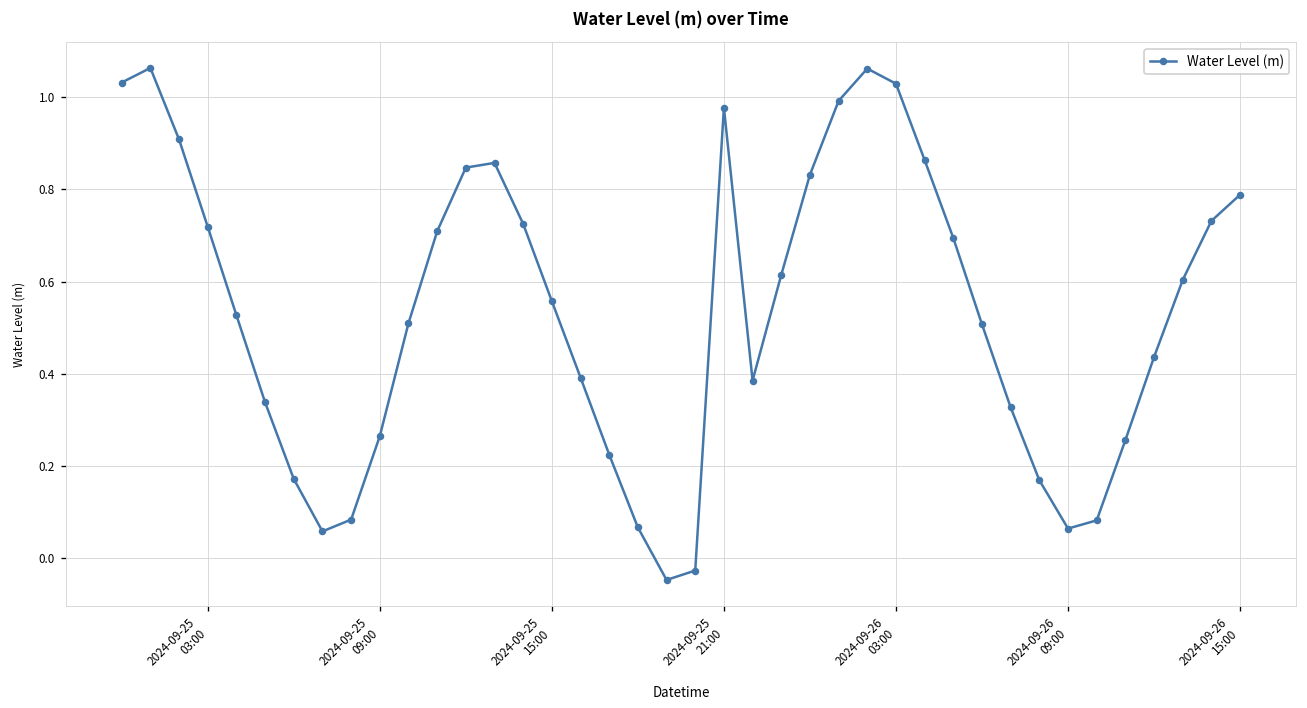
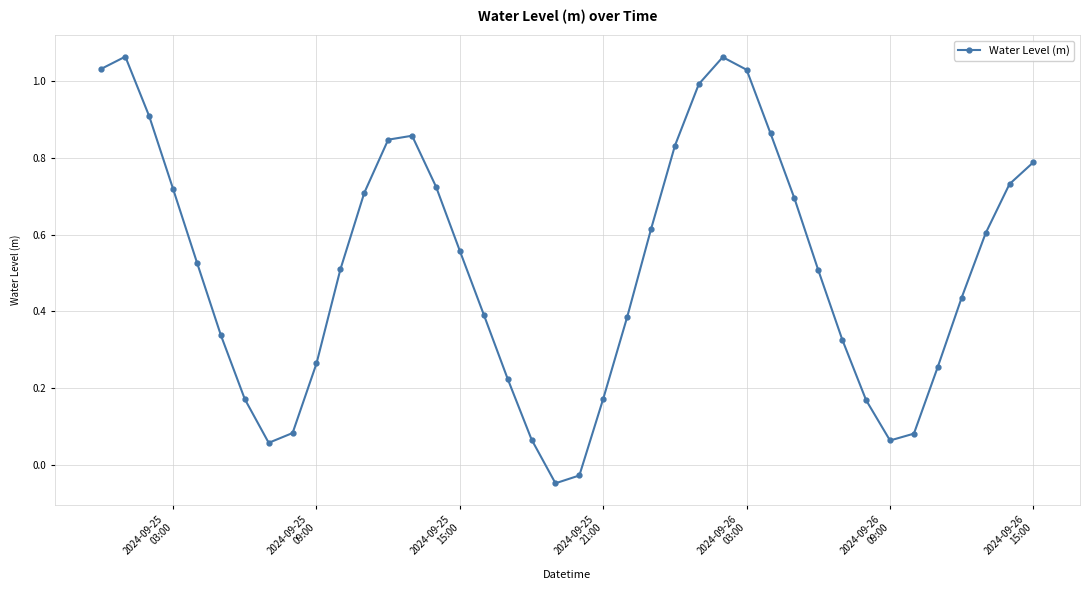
  {
    "2024-09-25 03:00": 0.72,
    "2024-09-25 09:00": 0.26,
    "2024-09-25 15:00": 0.56,
-   "2024-09-25 21:00": 0.98,
+   "2024-09-25 21:00": 0.17,
    "2024-09-26 03:00": 1.03,
    "2024-09-26 09:00": 0.06,
    "2024-09-26 15:00": 0.79
  }
